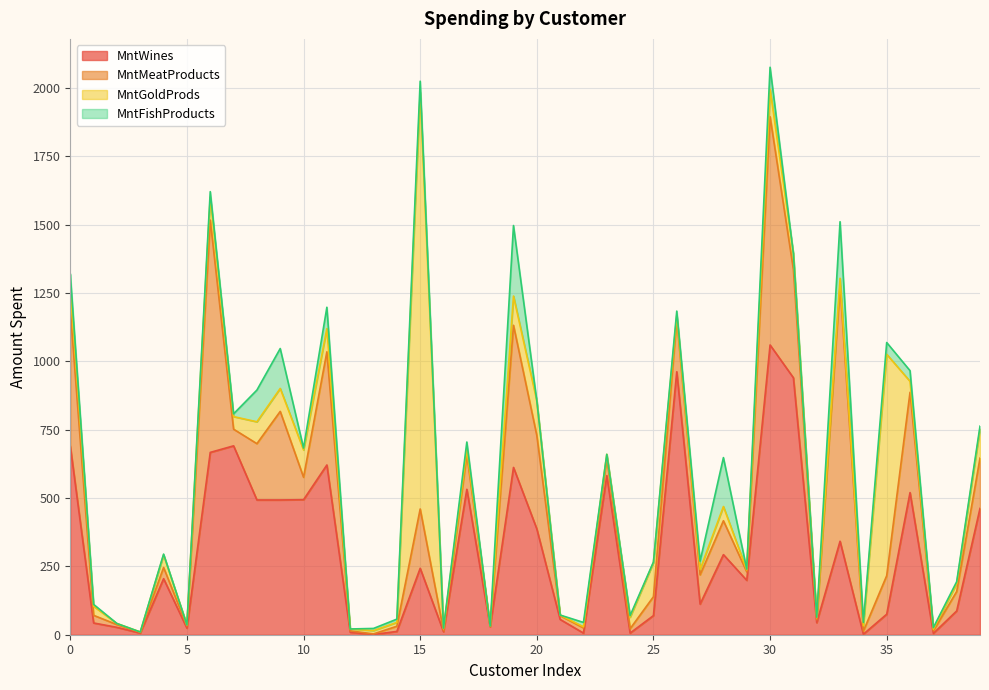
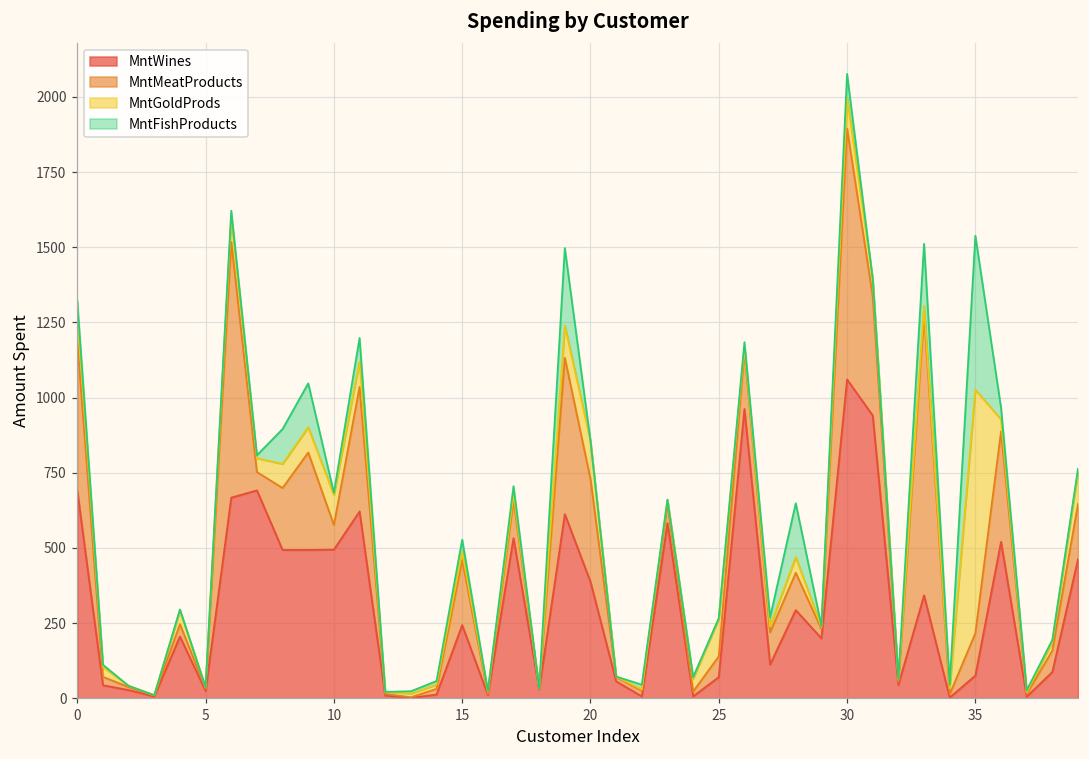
  {
    "MntGoldProds": {
      "0": 90,
-     "15": 1520,
+     "15": 30,
      "30": 100,
      "35": 810
    },
    "MntFishProducts": {
      "0": 40,
      "15": 40,
      "30": 80,
-     "35": 40
+     "35": 510
    }
  }
